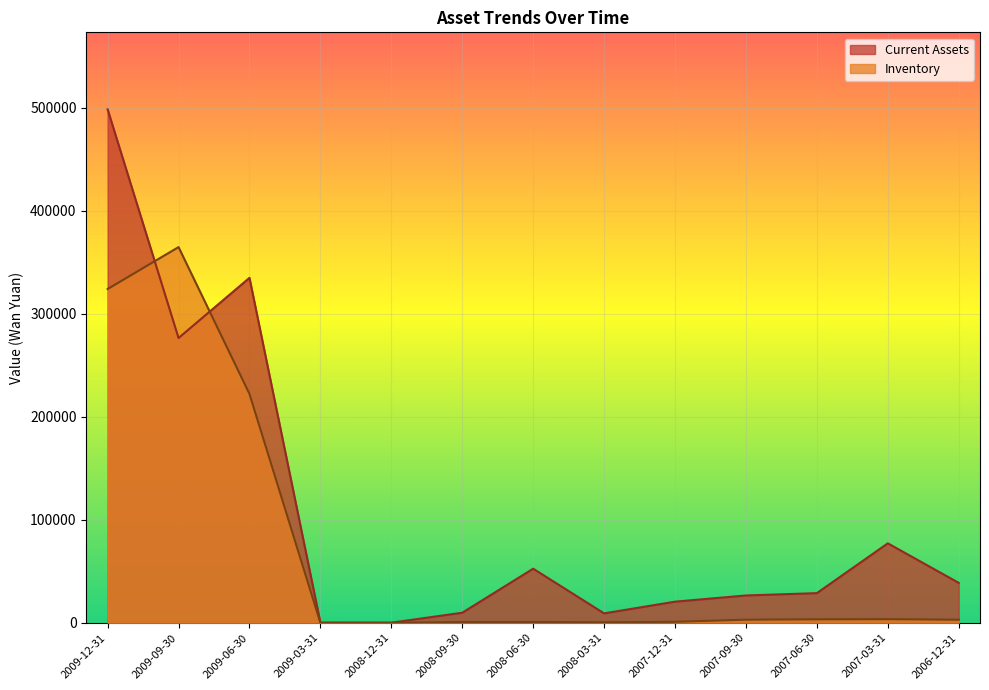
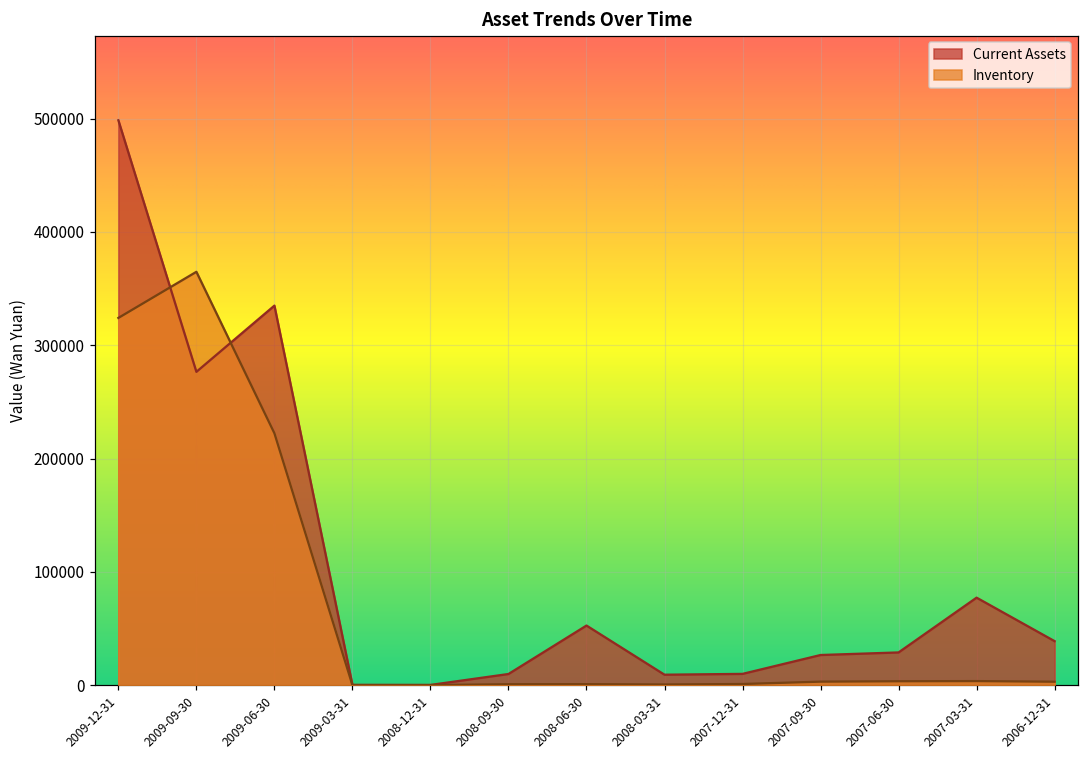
  {
    "Current Assets": {
      "2009-12-31": 499000,
      "2009-09-30": 277000,
      "2009-06-30": 335000,
      "2008-09-30": 10000,
      "2008-06-30": 53000,
      "2008-03-31": 9000,
-     "2007-12-31": 21000,
+     "2007-12-31": 10000,
      "2007-09-30": 27000,
      "2007-06-30": 29000,
      "2007-03-31": 77000,
      "2006-12-31": 39000
    },
    "Inventory": {
      "2009-12-31": 324000,
      "2009-09-30": 365000,
      "2009-06-30": 222000,
      "2008-09-30": 1000,
      "2008-06-30": 1000,
      "2008-03-31": 1000,
      "2007-12-31": 1000,
      "2007-09-30": 3000,
      "2007-06-30": 3000,
      "2007-03-31": 4000,
      "2006-12-31": 3000
    }
  }
